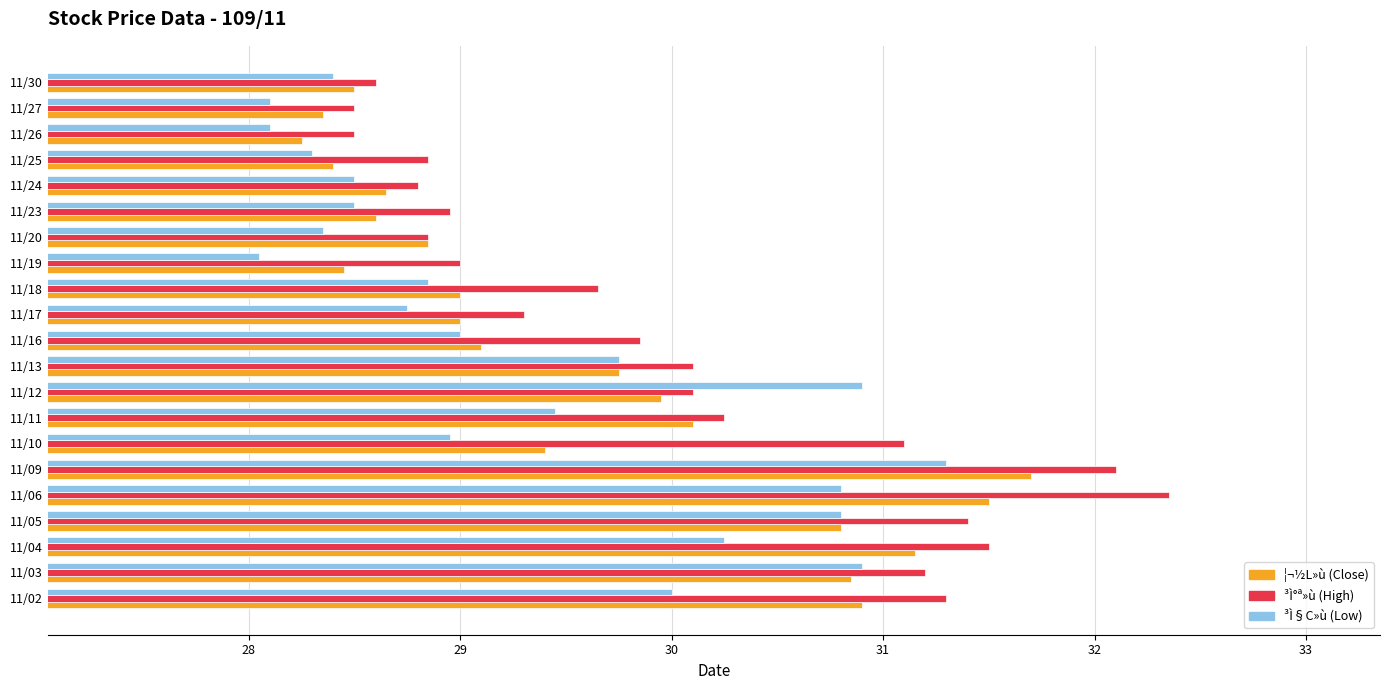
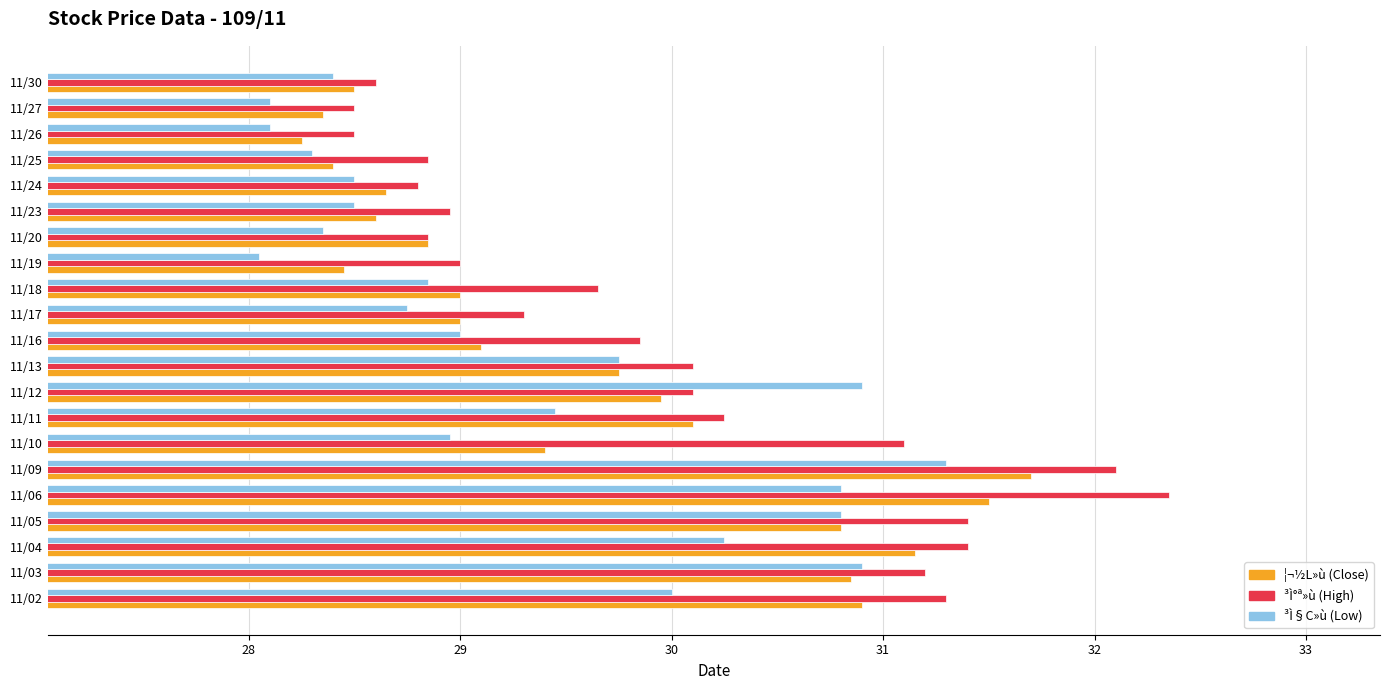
  {
    "¦¬½L»ù (Close)": {
      "11/30": 28.5,
      "11/27": 28.35,
      "11/26": 28.25,
      "11/25": 28.4,
      "11/24": 28.65,
      "11/23": 28.6,
      "11/20": 28.85,
      "11/19": 28.45,
      "11/18": 29.0,
      "11/17": 29.0,
      "11/16": 29.1,
      "11/13": 29.75,
      "11/12": 29.95,
      "11/11": 30.1,
      "11/10": 29.4,
      "11/09": 31.7,
      "11/06": 31.5,
      "11/05": 30.8,
      "11/04": 31.15,
      "11/03": 30.85,
      "11/02": 30.9
    },
    "³Ì°ª»ù (High)": {
      "11/30": 28.6,
      "11/27": 28.5,
      "11/26": 28.5,
      "11/25": 28.85,
      "11/24": 28.8,
      "11/23": 28.95,
      "11/20": 28.85,
      "11/19": 29.0,
      "11/18": 29.65,
      "11/17": 29.3,
      "11/16": 29.85,
      "11/13": 30.1,
      "11/12": 30.1,
      "11/11": 30.25,
      "11/10": 31.1,
      "11/09": 32.1,
      "11/06": 32.35,
      "11/05": 31.4,
-     "11/04": 31.5,
+     "11/04": 31.4,
      "11/03": 31.2,
      "11/02": 31.3
    },
    "³Ì§C»ù (Low)": {
      "11/30": 28.4,
      "11/27": 28.1,
      "11/26": 28.1,
      "11/25": 28.3,
      "11/24": 28.5,
      "11/23": 28.5,
      "11/20": 28.35,
      "11/19": 28.05,
      "11/18": 28.85,
      "11/17": 28.75,
      "11/16": 29.0,
      "11/13": 29.75,
      "11/12": 30.9,
      "11/11": 29.45,
      "11/10": 28.95,
      "11/09": 31.3,
      "11/06": 30.8,
      "11/05": 30.8,
      "11/04": 30.25,
      "11/03": 30.9,
      "11/02": 30.0
    }
  }
